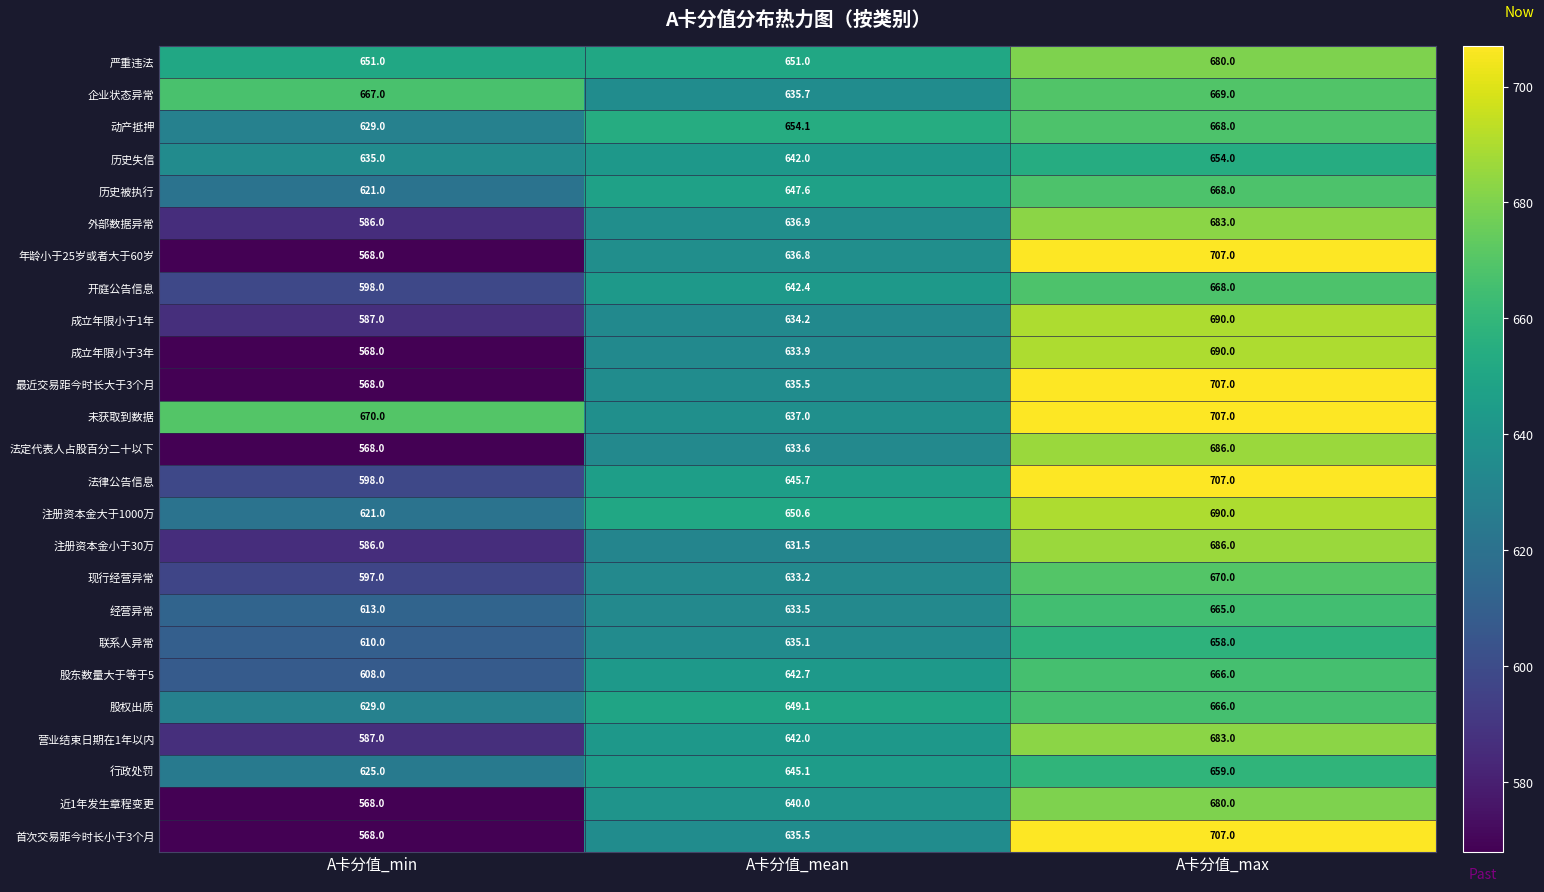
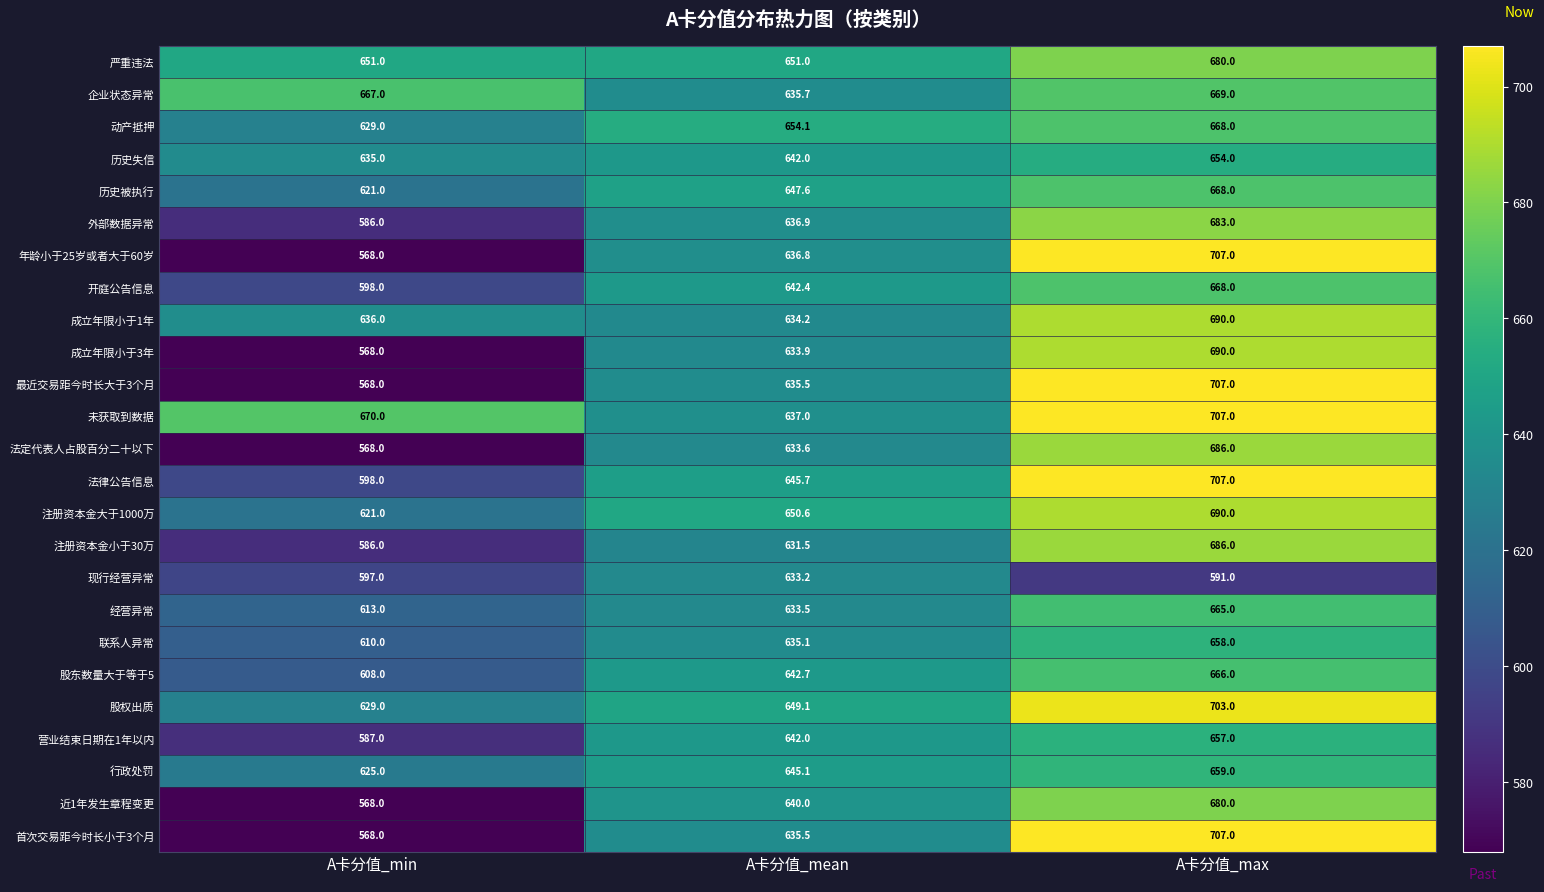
  {
    "严重违法": {
      "A卡分值_min": 651.0,
      "A卡分值_mean": 651.0,
      "A卡分值_max": 680.0
    },
    "企业状态异常": {
      "A卡分值_min": 667.0,
      "A卡分值_mean": 635.7,
      "A卡分值_max": 669.0
    },
    "动产抵押": {
      "A卡分值_min": 629.0,
      "A卡分值_mean": 654.1,
      "A卡分值_max": 668.0
    },
    "历史失信": {
      "A卡分值_min": 635.0,
      "A卡分值_mean": 642.0,
      "A卡分值_max": 654.0
    },
    "历史被执行": {
      "A卡分值_min": 621.0,
      "A卡分值_mean": 647.6,
      "A卡分值_max": 668.0
    },
    "外部数据异常": {
      "A卡分值_min": 586.0,
      "A卡分值_mean": 636.9,
      "A卡分值_max": 683.0
    },
    "年龄小于25岁或者大于60岁": {
      "A卡分值_min": 568.0,
      "A卡分值_mean": 636.8,
      "A卡分值_max": 707.0
    },
    "开庭公告信息": {
      "A卡分值_min": 598.0,
      "A卡分值_mean": 642.4,
      "A卡分值_max": 668.0
    },
    "成立年限小于1年": {
-     "A卡分值_min": 587.0,
+     "A卡分值_min": 636.0,
      "A卡分值_mean": 634.2,
      "A卡分值_max": 690.0
    },
    "成立年限小于3年": {
      "A卡分值_min": 568.0,
      "A卡分值_mean": 633.9,
      "A卡分值_max": 690.0
    },
    "最近交易距今时长大于3个月": {
      "A卡分值_min": 568.0,
      "A卡分值_mean": 635.5,
      "A卡分值_max": 707.0
    },
    "未获取到数据": {
      "A卡分值_min": 670.0,
      "A卡分值_mean": 637.0,
      "A卡分值_max": 707.0
    },
    "法定代表人占股百分二十以下": {
      "A卡分值_min": 568.0,
      "A卡分值_mean": 633.6,
      "A卡分值_max": 686.0
    },
    "法律公告信息": {
      "A卡分值_min": 598.0,
      "A卡分值_mean": 645.7,
      "A卡分值_max": 707.0
    },
    "注册资本金大于1000万": {
      "A卡分值_min": 621.0,
      "A卡分值_mean": 650.6,
      "A卡分值_max": 690.0
    },
    "注册资本金小于30万": {
      "A卡分值_min": 586.0,
      "A卡分值_mean": 631.5,
      "A卡分值_max": 686.0
    },
    "现行经营异常": {
      "A卡分值_min": 597.0,
      "A卡分值_mean": 633.2,
-     "A卡分值_max": 670.0
+     "A卡分值_max": 591.0
    },
    "经营异常": {
      "A卡分值_min": 613.0,
      "A卡分值_mean": 633.5,
      "A卡分值_max": 665.0
    },
    "联系人异常": {
      "A卡分值_min": 610.0,
      "A卡分值_mean": 635.1,
      "A卡分值_max": 658.0
    },
    "股东数量大于等于5": {
      "A卡分值_min": 608.0,
      "A卡分值_mean": 642.7,
      "A卡分值_max": 666.0
    },
    "股权出质": {
      "A卡分值_min": 629.0,
      "A卡分值_mean": 649.1,
-     "A卡分值_max": 666.0
+     "A卡分值_max": 703.0
    },
    "营业结束日期在1年以内": {
      "A卡分值_min": 587.0,
      "A卡分值_mean": 642.0,
-     "A卡分值_max": 683.0
+     "A卡分值_max": 657.0
    },
    "行政处罚": {
      "A卡分值_min": 625.0,
      "A卡分值_mean": 645.1,
      "A卡分值_max": 659.0
    },
    "近1年发生章程变更": {
      "A卡分值_min": 568.0,
      "A卡分值_mean": 640.0,
      "A卡分值_max": 680.0
    },
    "首次交易距今时长小于3个月": {
      "A卡分值_min": 568.0,
      "A卡分值_mean": 635.5,
      "A卡分值_max": 707.0
    }
  }
